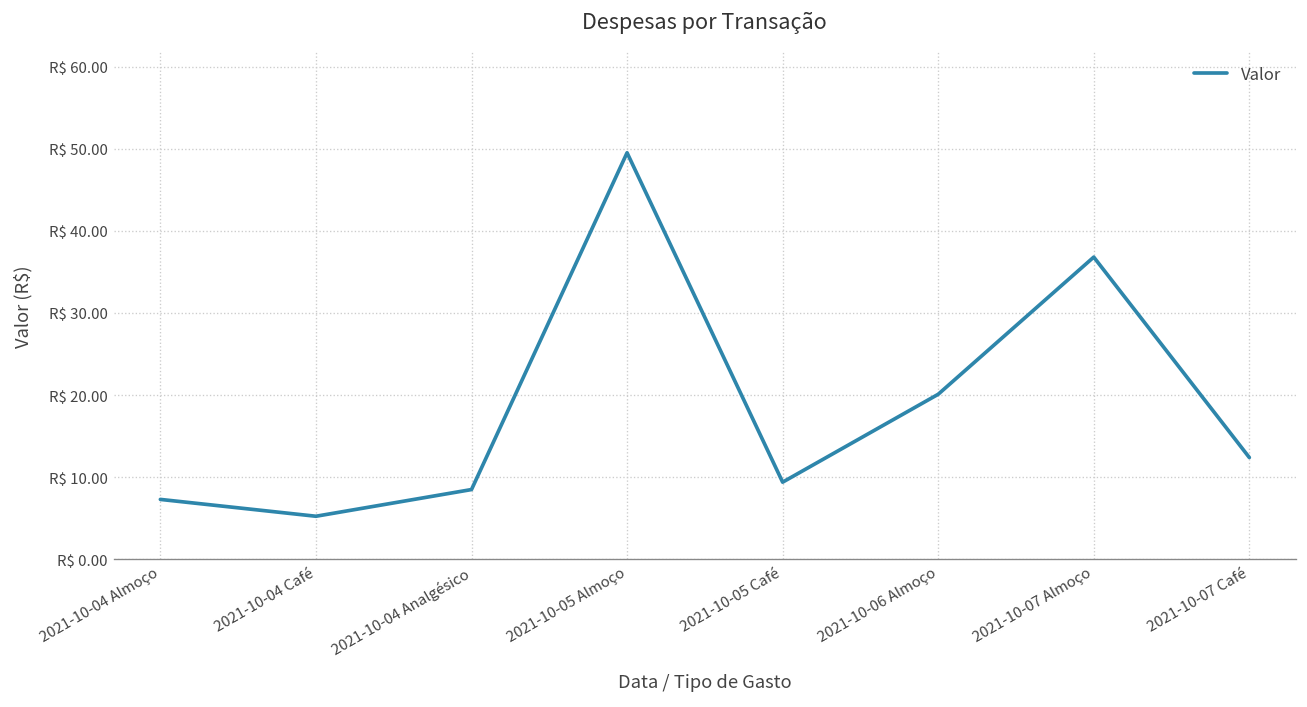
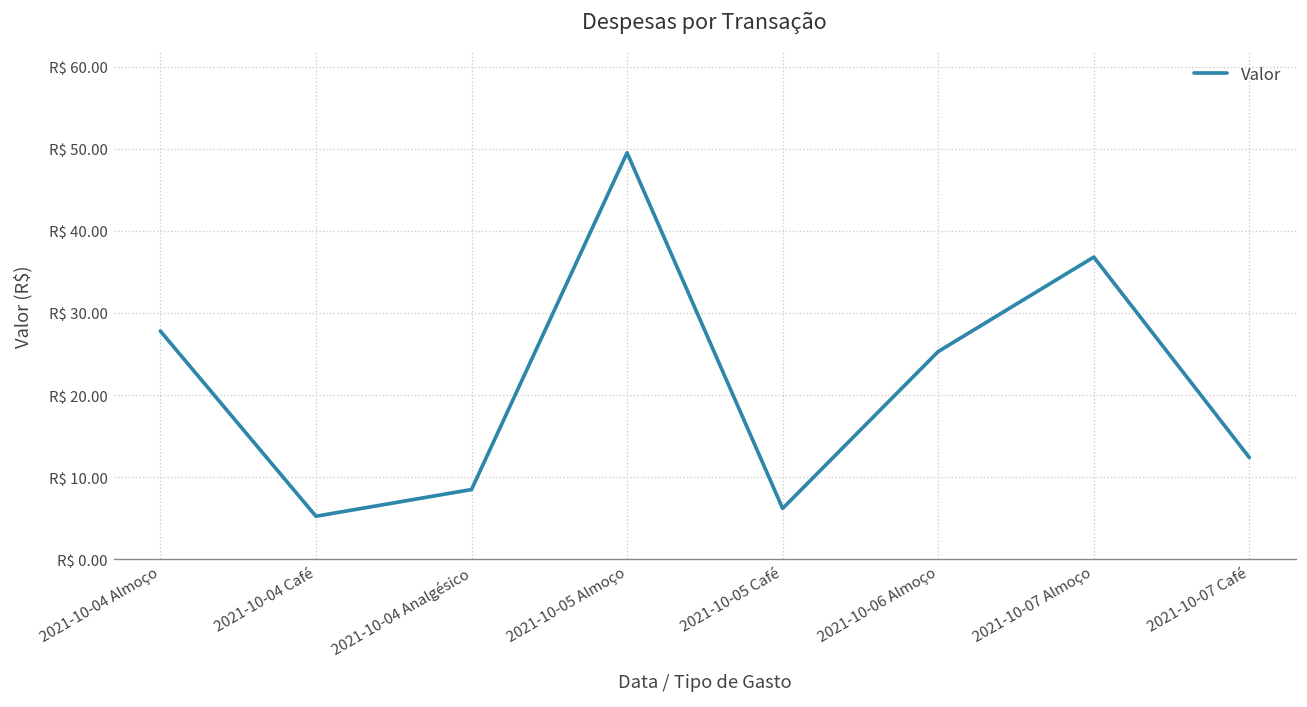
  {
-   "2021-10-04 Almoço": "R$ 7",
+   "2021-10-04 Almoço": "R$ 28",
    "2021-10-04 Café": "R$ 5",
    "2021-10-04 Analgésico": "R$ 9",
    "2021-10-05 Almoço": "R$ 50",
-   "2021-10-05 Café": "R$ 9",
-   "2021-10-06 Almoço": "R$ 20",
+   "2021-10-05 Café": "R$ 6",
+   "2021-10-06 Almoço": "R$ 25",
    "2021-10-07 Almoço": "R$ 37",
    "2021-10-07 Café": "R$ 12"
  }
